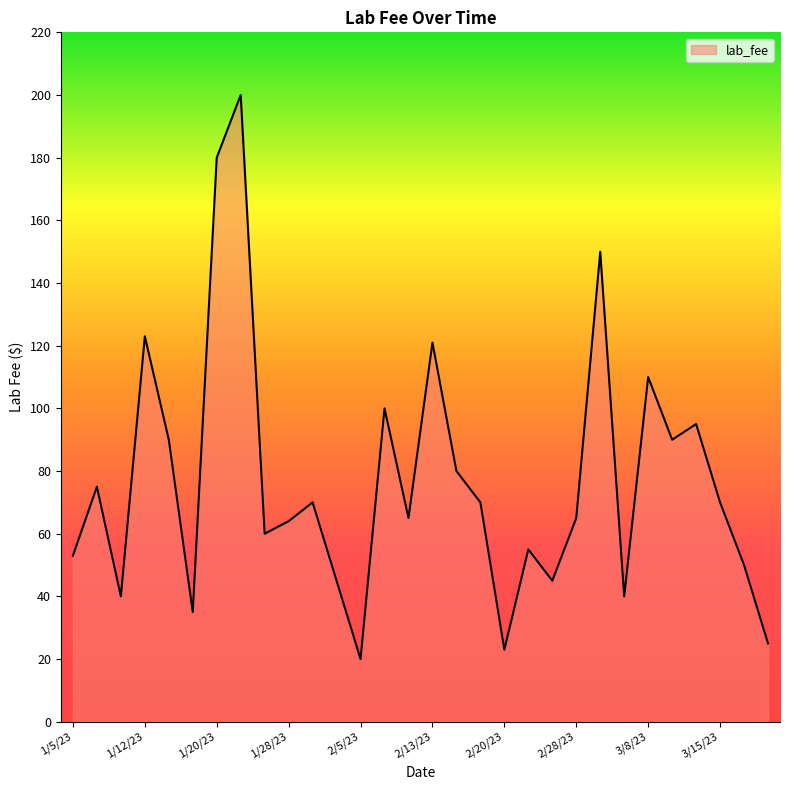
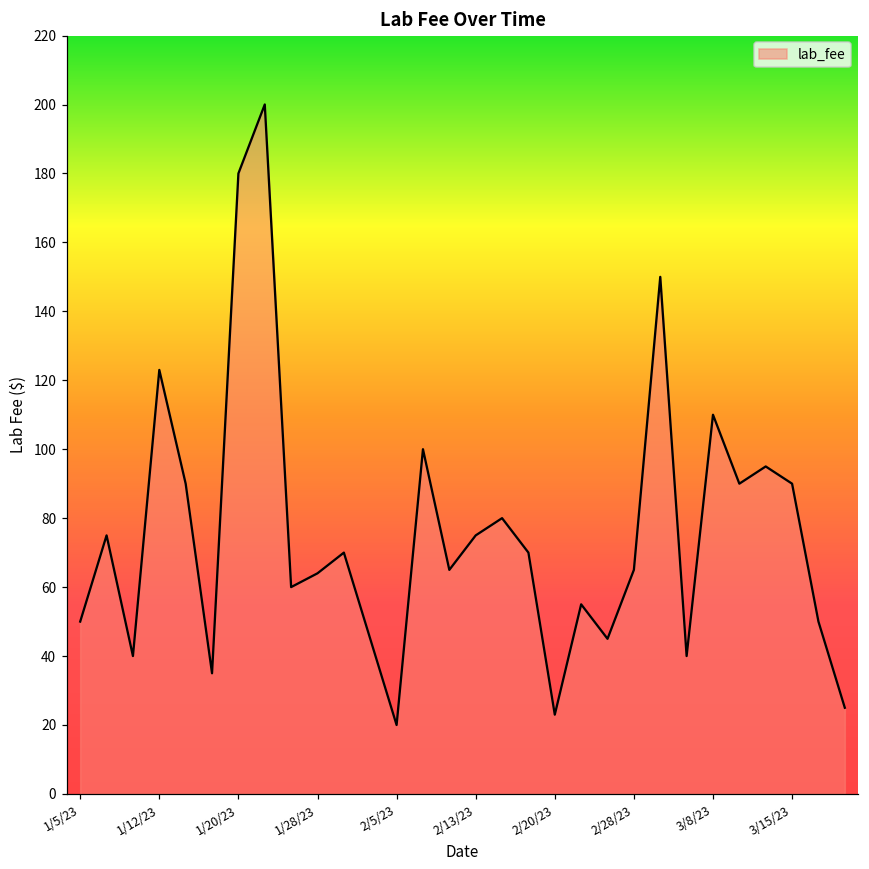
  {
-   "1/5/23": 53,
+   "1/5/23": 50,
    "1/12/23": 123,
    "1/20/23": 180,
    "1/28/23": 64,
    "2/5/23": 20,
-   "2/13/23": 121,
+   "2/13/23": 75,
    "2/20/23": 23,
    "2/28/23": 65,
    "3/8/23": 110,
-   "3/15/23": 70
+   "3/15/23": 90
  }
